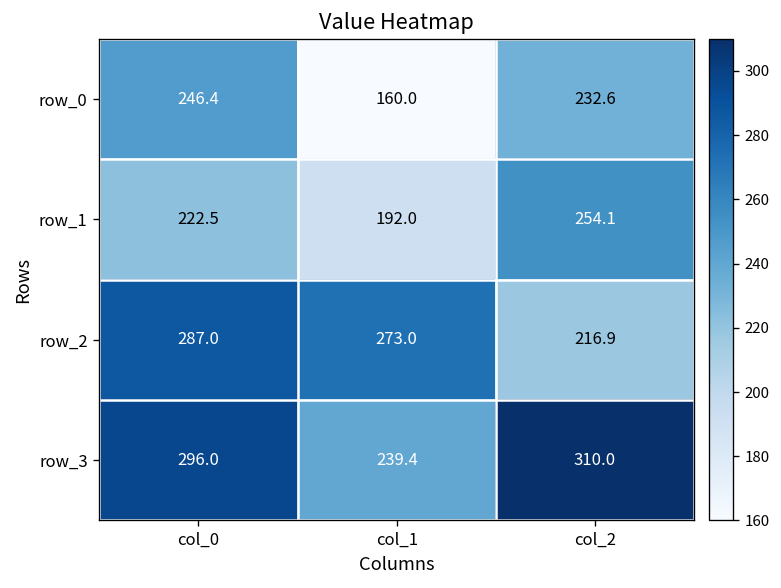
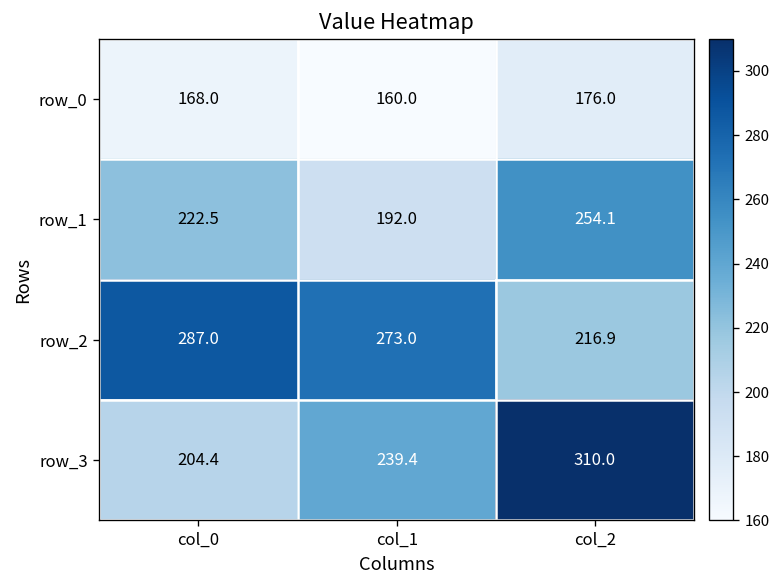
  {
    "row_0": {
-     "col_0": 246.4,
+     "col_0": 168.0,
      "col_1": 160.0,
-     "col_2": 232.6
+     "col_2": 176.0
    },
    "row_1": {
      "col_0": 222.5,
      "col_1": 192.0,
      "col_2": 254.1
    },
    "row_2": {
      "col_0": 287.0,
      "col_1": 273.0,
      "col_2": 216.9
    },
    "row_3": {
-     "col_0": 296.0,
+     "col_0": 204.4,
      "col_1": 239.4,
      "col_2": 310.0
    }
  }
